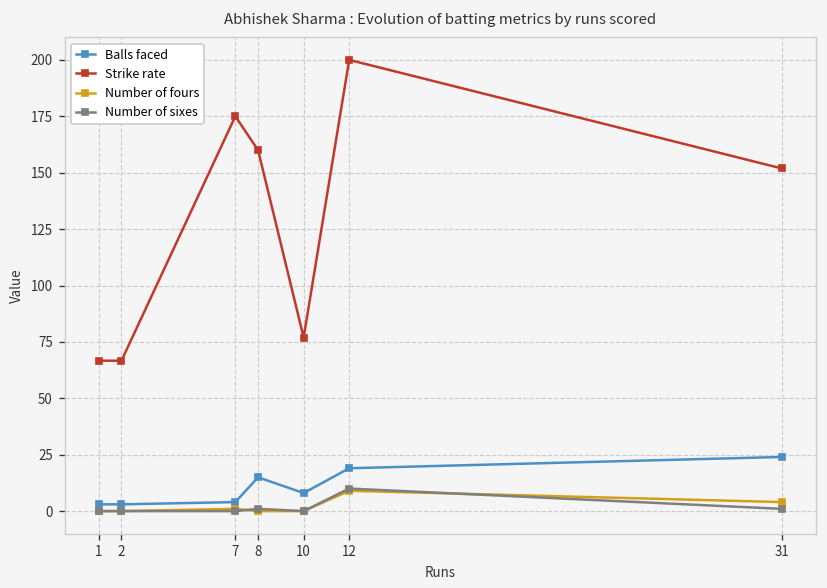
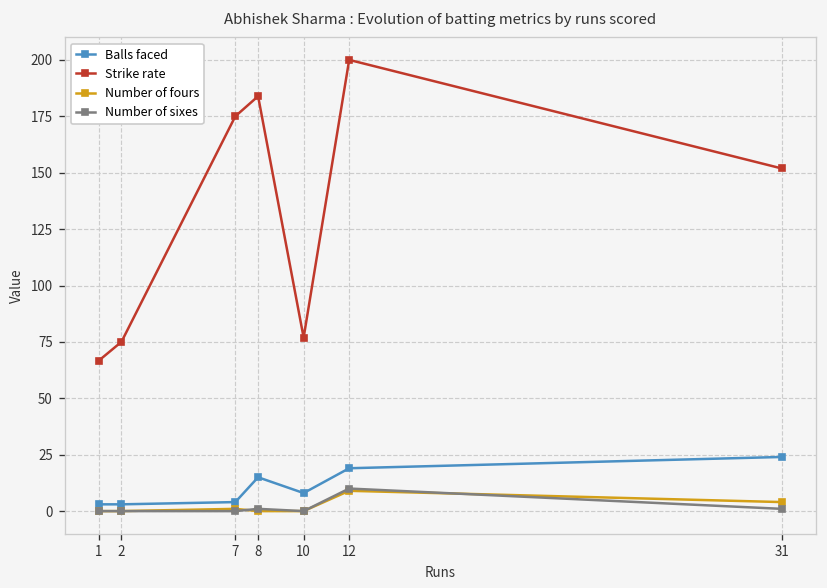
  {
    "Balls faced": {
      "1": 3,
      "2": 3,
      "7": 4,
      "8": 15,
      "10": 8,
      "12": 19,
      "31": 24
    },
    "Strike rate": {
      "1": 67,
-     "2": 67,
+     "2": 75,
      "7": 175,
-     "8": 160,
+     "8": 184,
      "10": 77,
      "12": 200,
      "31": 152
    },
    "Number of fours": {
      "31": 4
    },
    "Number of sixes": {
      "31": 1
    }
  }
